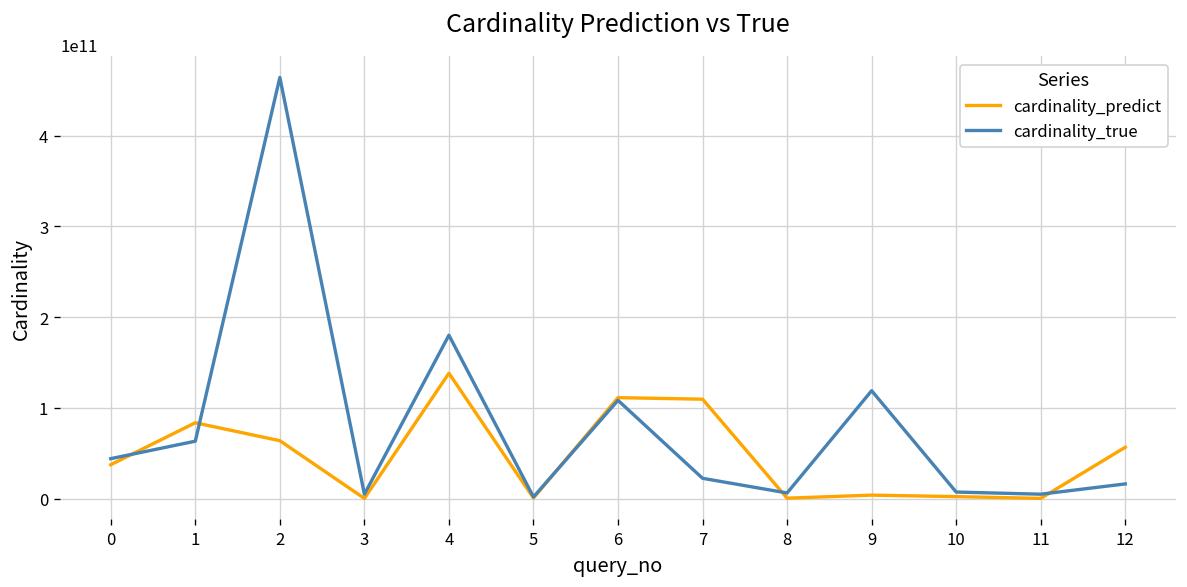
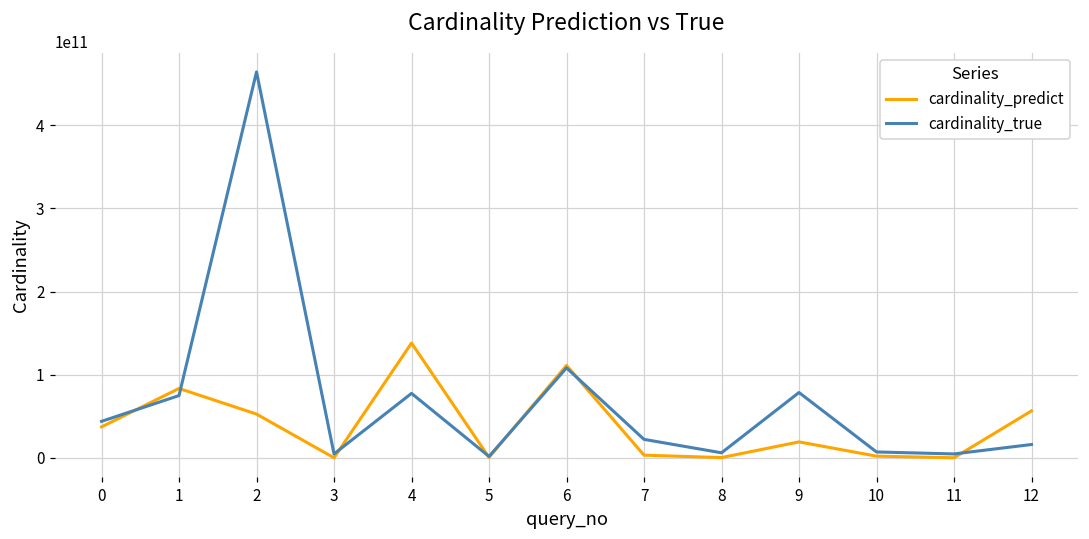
  {
    "cardinality_predict": {
      "0": 40000000000,
      "1": 80000000000,
-     "2": 60000000000,
+     "2": 50000000000,
      "3": 0,
      "4": 140000000000,
-     "7": 110000000000,
+     "7": 0,
      "8": 0,
-     "9": 0,
+     "9": 20000000000,
      "10": 0,
      "11": 0,
      "12": 60000000000
    },
    "cardinality_true": {
      "0": 40000000000,
-     "1": 60000000000,
+     "1": 80000000000,
      "2": 460000000000,
      "3": 0,
-     "4": 180000000000,
+     "4": 80000000000,
      "7": 20000000000,
      "8": 10000000000,
-     "9": 120000000000,
+     "9": 80000000000,
      "10": 10000000000,
      "11": 0,
      "12": 20000000000
    }
  }
